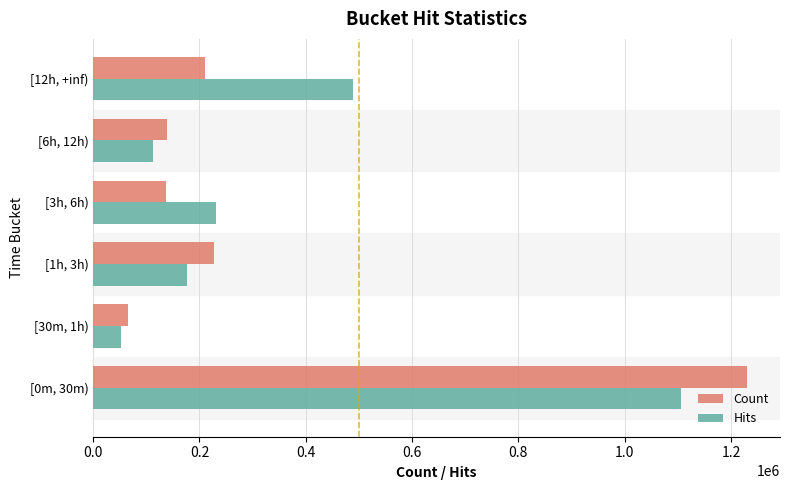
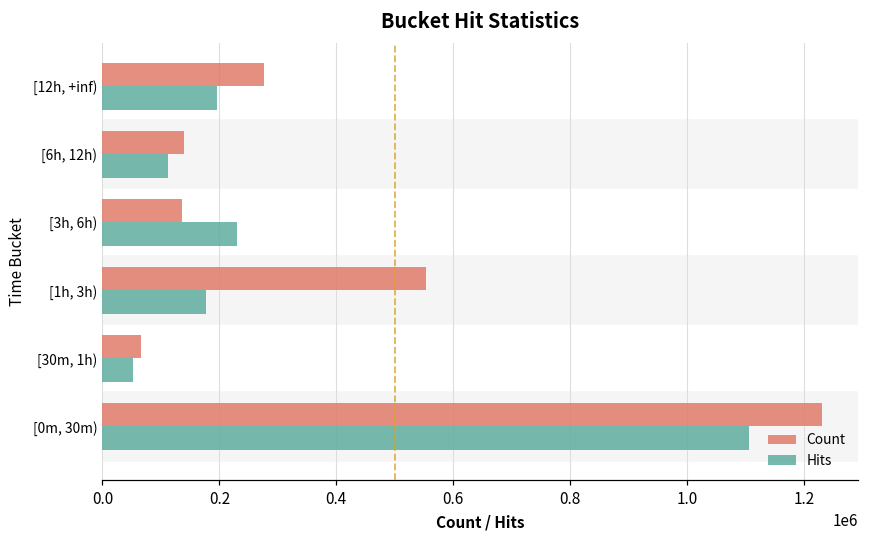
  {
    "Count": {
-     "[12h, +inf)": 210000,
+     "[12h, +inf)": 280000,
      "[6h, 12h)": 140000,
      "[3h, 6h)": 140000,
-     "[1h, 3h)": 230000,
+     "[1h, 3h)": 550000,
      "[30m, 1h)": 70000,
      "[0m, 30m)": 1230000
    },
    "Hits": {
-     "[12h, +inf)": 490000,
+     "[12h, +inf)": 200000,
      "[6h, 12h)": 110000,
      "[3h, 6h)": 230000,
      "[1h, 3h)": 180000,
      "[30m, 1h)": 50000,
      "[0m, 30m)": 1110000
    }
  }
